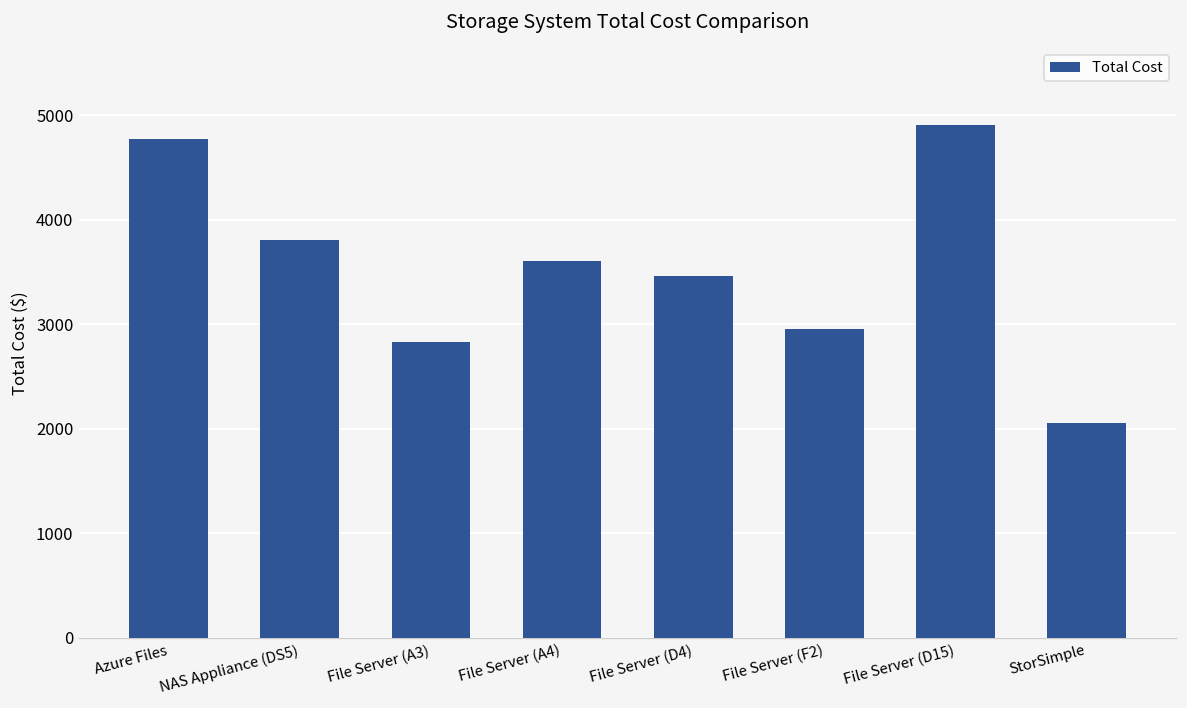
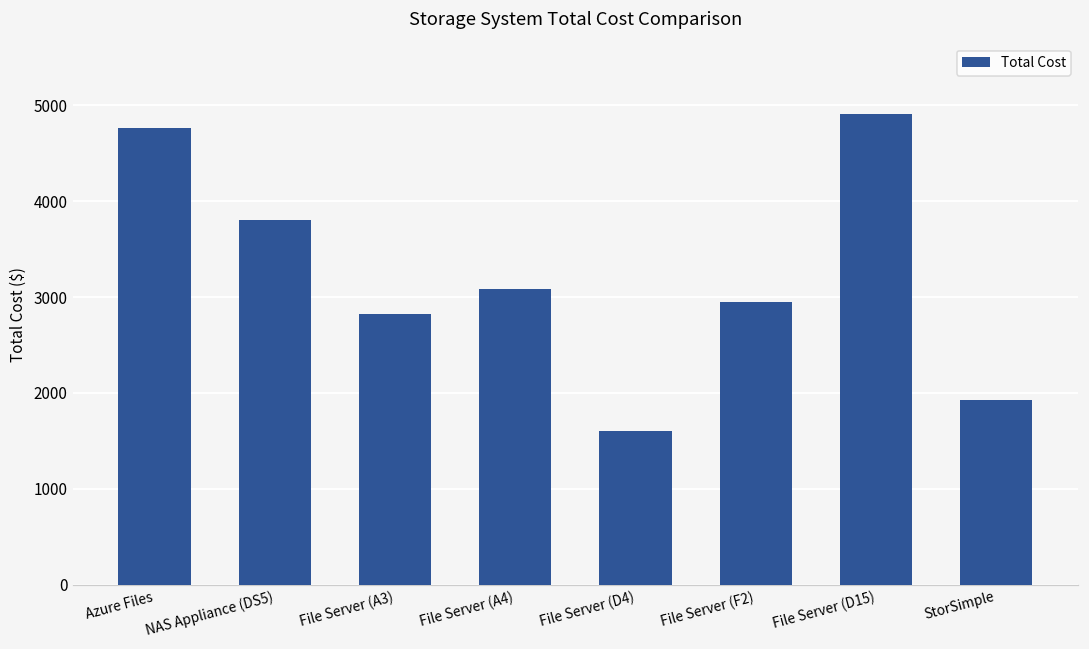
  {
    "Azure Files": 4800,
    "NAS Appliance (DS5)": 3800,
    "File Server (A3)": 2800,
-   "File Server (A4)": 3600,
-   "File Server (D4)": 3500,
+   "File Server (A4)": 3100,
+   "File Server (D4)": 1600,
    "File Server (F2)": 3000,
    "File Server (D15)": 4900,
-   "StorSimple": 2100
+   "StorSimple": 1900
  }
